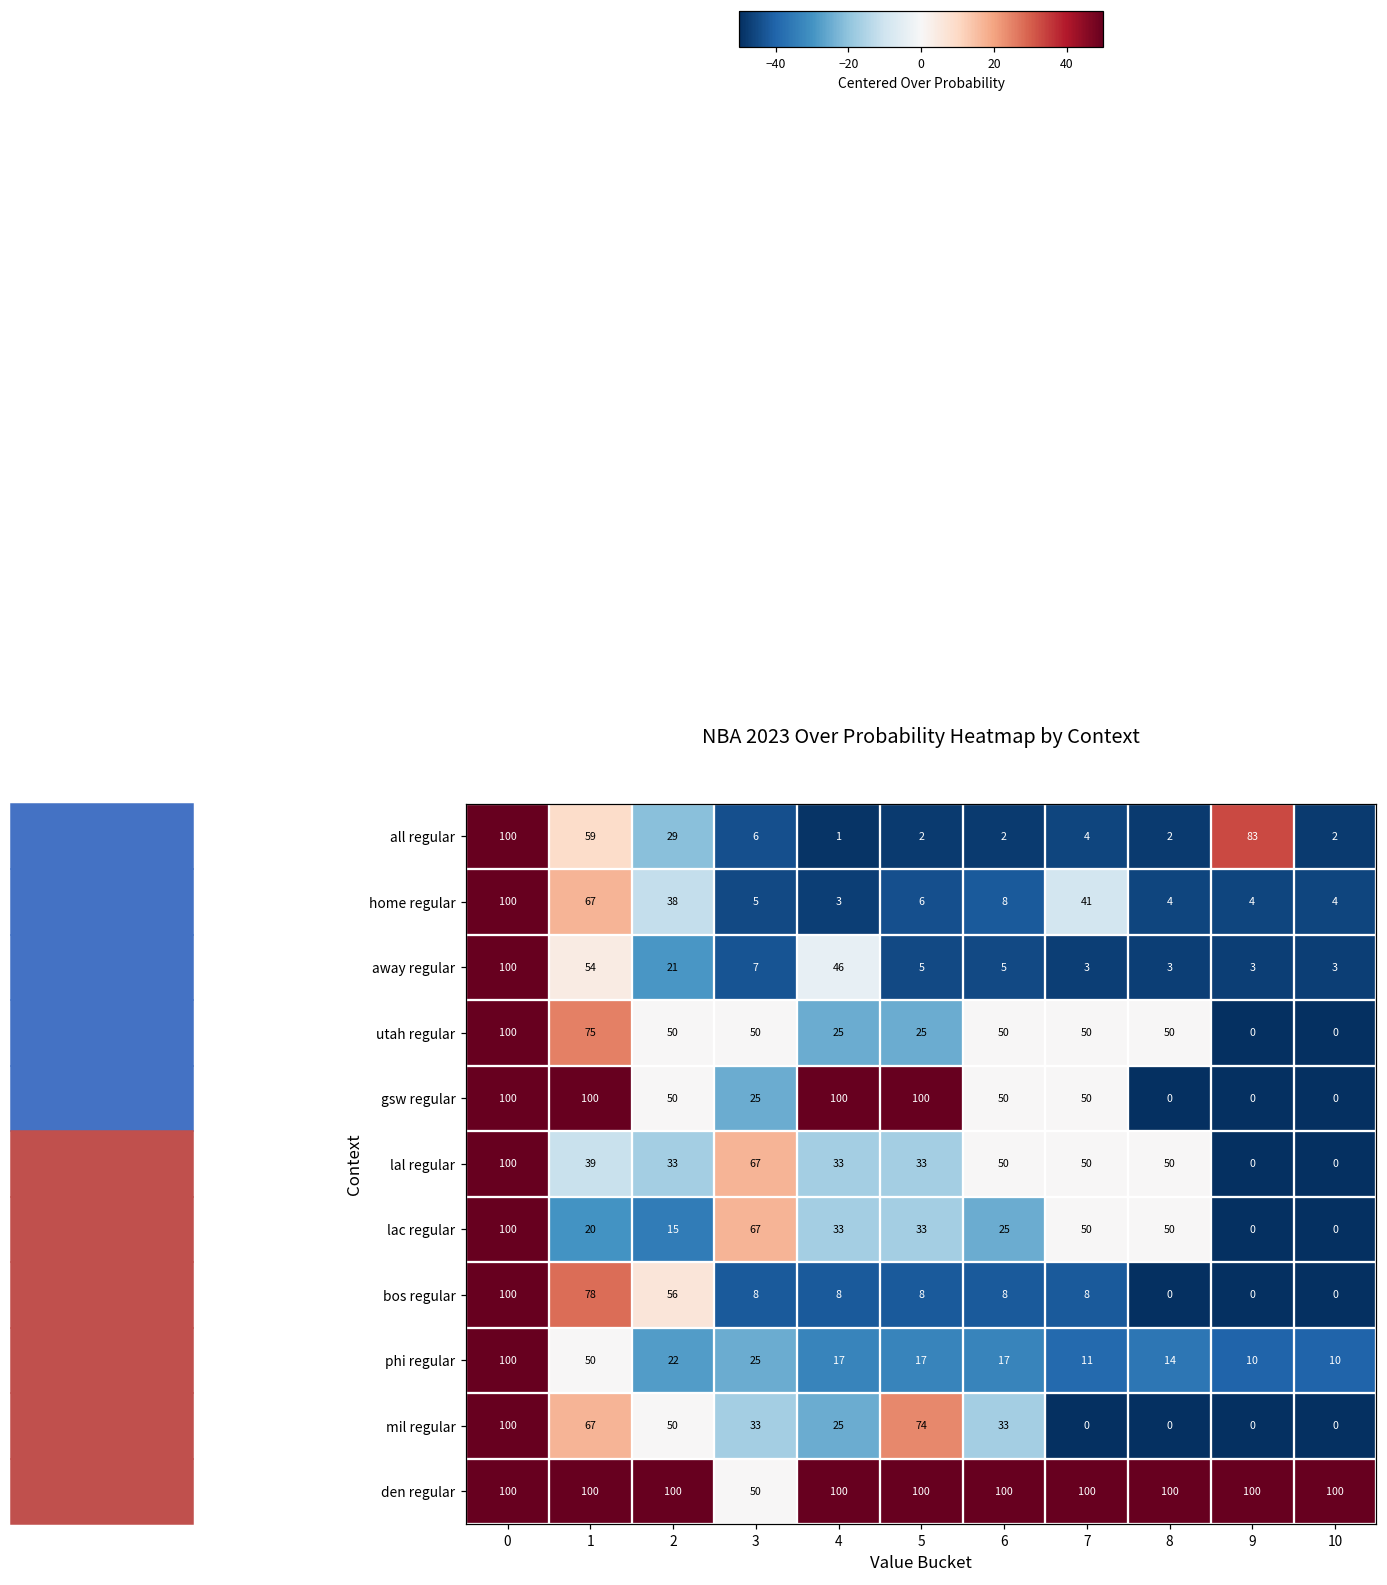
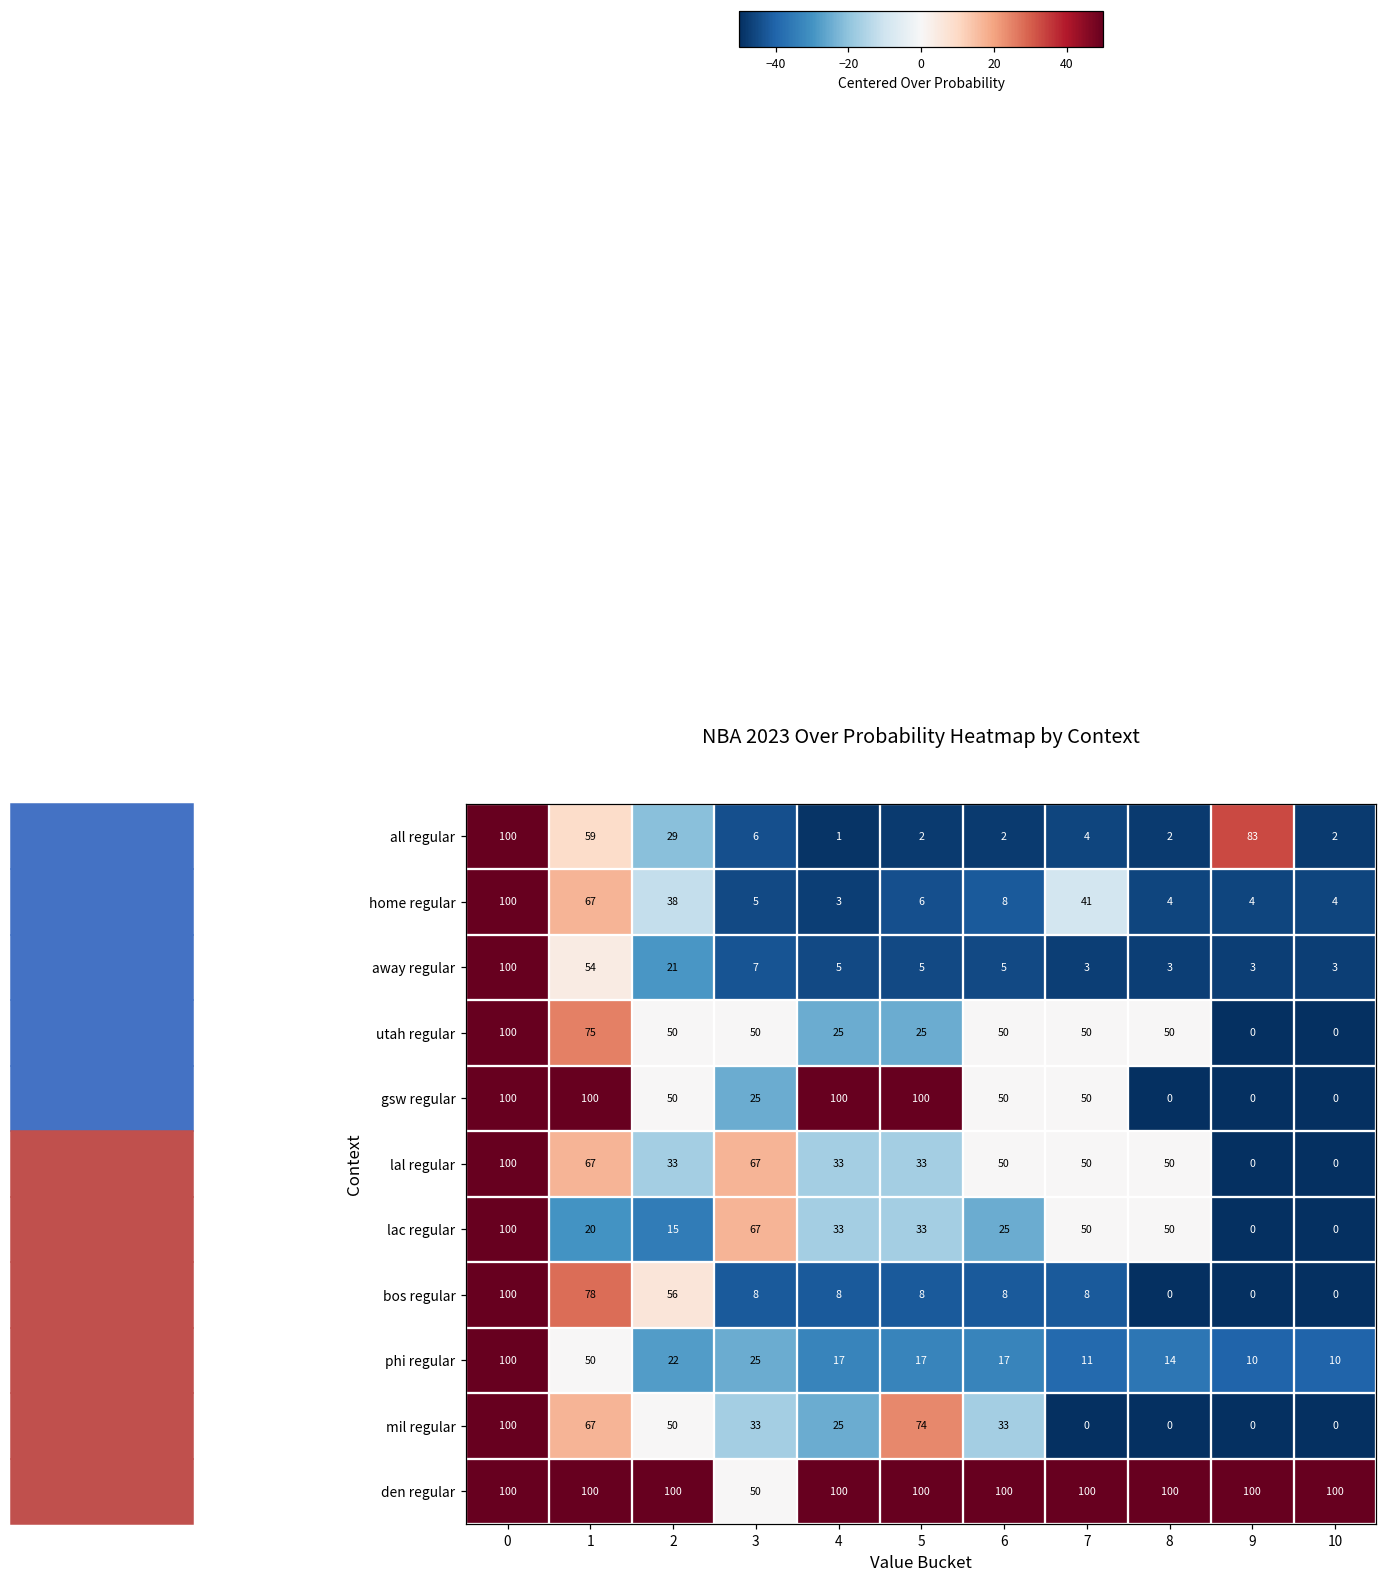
  {
    "all regular": {
      "0": 100,
      "1": 59,
      "2": 29,
      "3": 6,
      "4": 1,
      "5": 2,
      "6": 2,
      "7": 4,
      "8": 2,
      "9": 83,
      "10": 2
    },
    "home regular": {
      "0": 100,
      "1": 67,
      "2": 38,
      "3": 5,
      "4": 3,
      "5": 6,
      "6": 8,
      "7": 41,
      "8": 4,
      "9": 4,
      "10": 4
    },
    "away regular": {
      "0": 100,
      "1": 54,
      "2": 21,
      "3": 7,
-     "4": 46,
+     "4": 5,
      "5": 5,
      "6": 5,
      "7": 3,
      "8": 3,
      "9": 3,
      "10": 3
    },
    "utah regular": {
      "0": 100,
      "1": 75,
      "2": 50,
      "3": 50,
      "4": 25,
      "5": 25,
      "6": 50,
      "7": 50,
      "8": 50,
      "9": 0,
      "10": 0
    },
    "gsw regular": {
      "0": 100,
      "1": 100,
      "2": 50,
      "3": 25,
      "4": 100,
      "5": 100,
      "6": 50,
      "7": 50,
      "8": 0,
      "9": 0,
      "10": 0
    },
    "lal regular": {
      "0": 100,
-     "1": 39,
+     "1": 67,
      "2": 33,
      "3": 67,
      "4": 33,
      "5": 33,
      "6": 50,
      "7": 50,
      "8": 50,
      "9": 0,
      "10": 0
    },
    "lac regular": {
      "0": 100,
      "1": 20,
      "2": 15,
      "3": 67,
      "4": 33,
      "5": 33,
      "6": 25,
      "7": 50,
      "8": 50,
      "9": 0,
      "10": 0
    },
    "bos regular": {
      "0": 100,
      "1": 78,
      "2": 56,
      "3": 8,
      "4": 8,
      "5": 8,
      "6": 8,
      "7": 8,
      "8": 0,
      "9": 0,
      "10": 0
    },
    "phi regular": {
      "0": 100,
      "1": 50,
      "2": 22,
      "3": 25,
      "4": 17,
      "5": 17,
      "6": 17,
      "7": 11,
      "8": 14,
      "9": 10,
      "10": 10
    },
    "mil regular": {
      "0": 100,
      "1": 67,
      "2": 50,
      "3": 33,
      "4": 25,
      "5": 74,
      "6": 33,
      "7": 0,
      "8": 0,
      "9": 0,
      "10": 0
    },
    "den regular": {
      "0": 100,
      "1": 100,
      "2": 100,
      "3": 50,
      "4": 100,
      "5": 100,
      "6": 100,
      "7": 100,
      "8": 100,
      "9": 100,
      "10": 100
    }
  }
